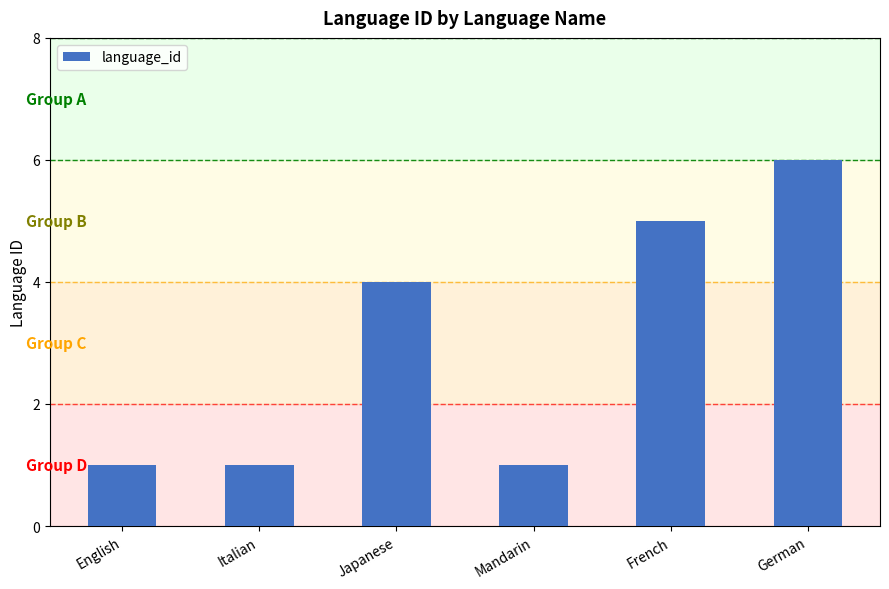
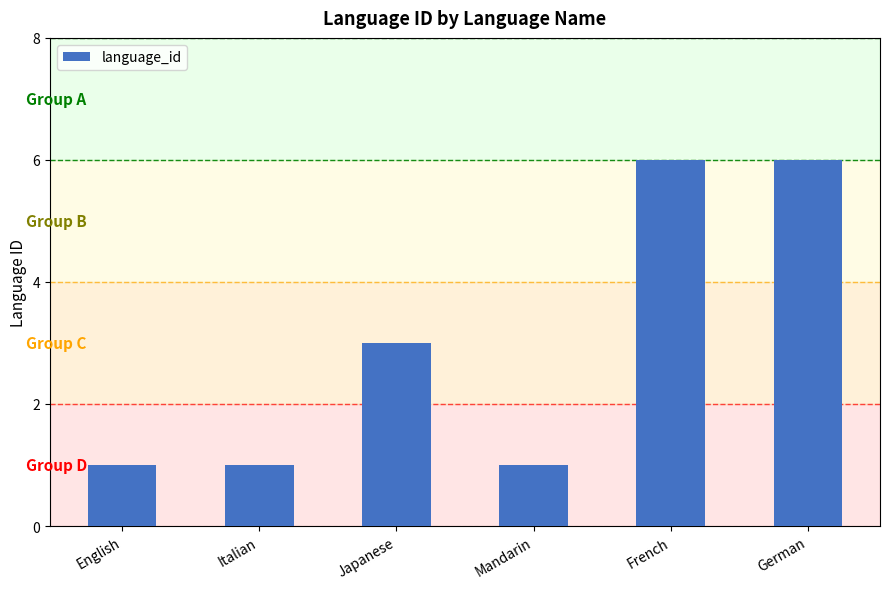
  {
    "English": 1,
    "Italian": 1,
-   "Japanese": 4,
+   "Japanese": 3,
    "Mandarin": 1,
-   "French": 5,
+   "French": 6,
    "German": 6
  }
